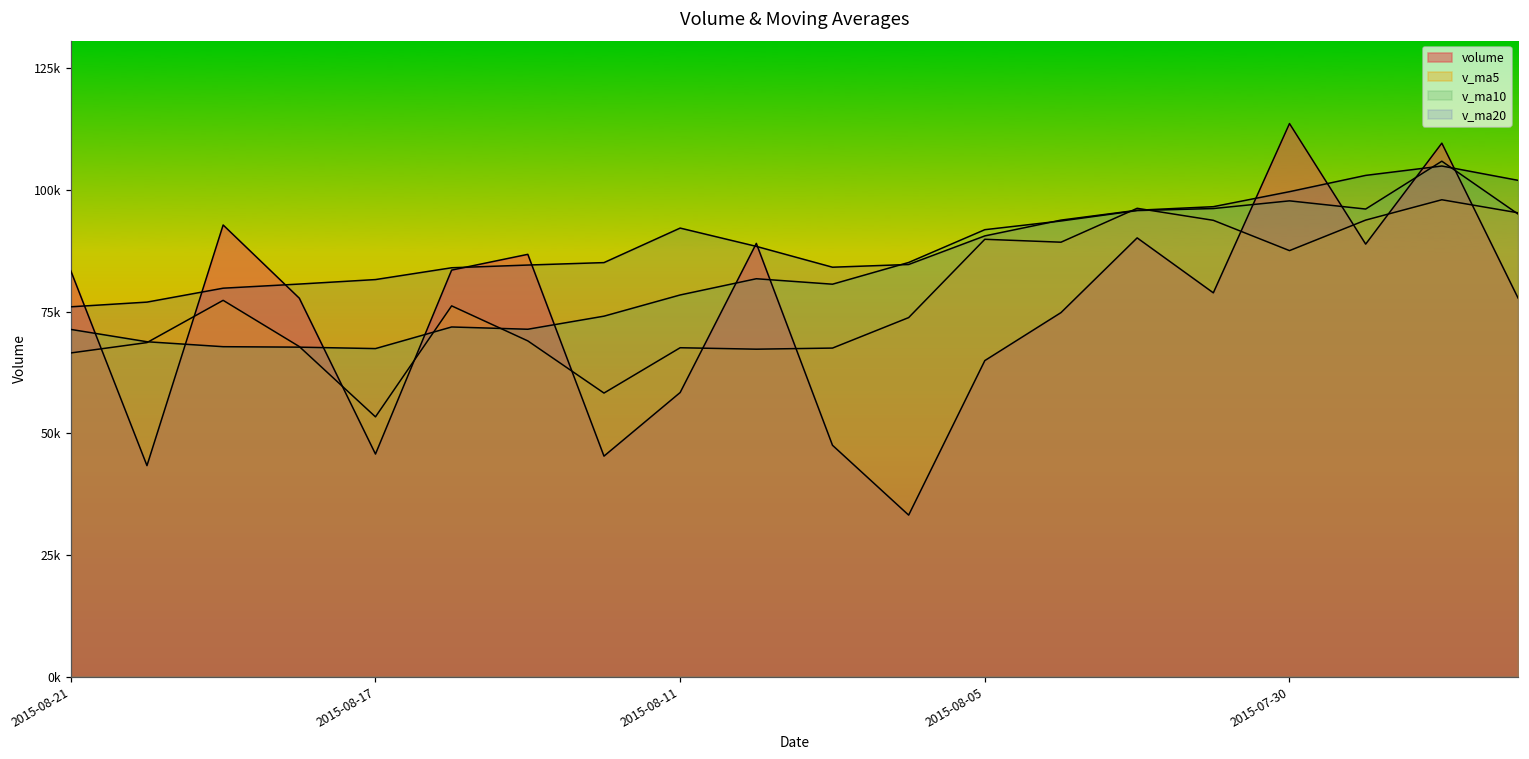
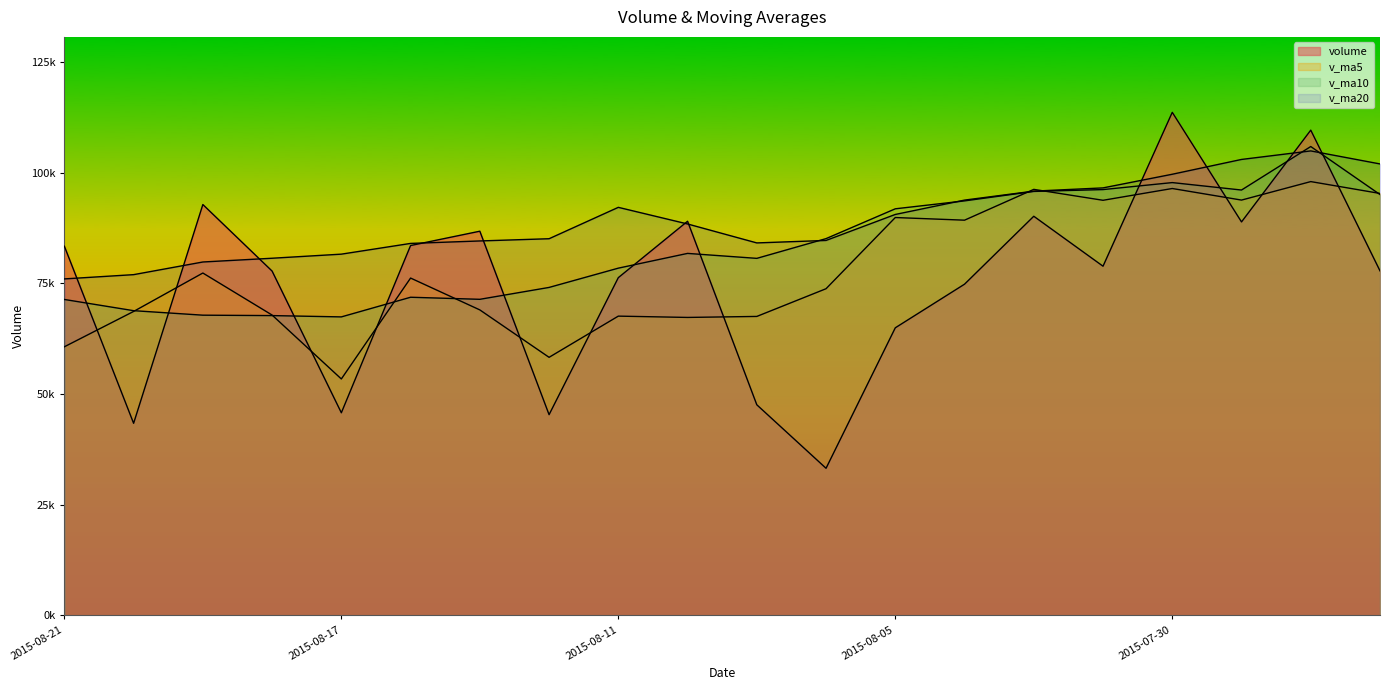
  {
    "volume": {
      "2015-08-21": 83000,
      "2015-08-17": 46000,
-     "2015-08-11": 58000,
+     "2015-08-11": 76000,
      "2015-08-05": 65000,
      "2015-07-30": 114000
    },
    "v_ma5": {
-     "2015-08-21": 67000,
+     "2015-08-21": 61000,
      "2015-08-17": 53000,
      "2015-08-11": 68000,
      "2015-08-05": 90000,
-     "2015-07-30": 88000
+     "2015-07-30": 97000
    }
  }
